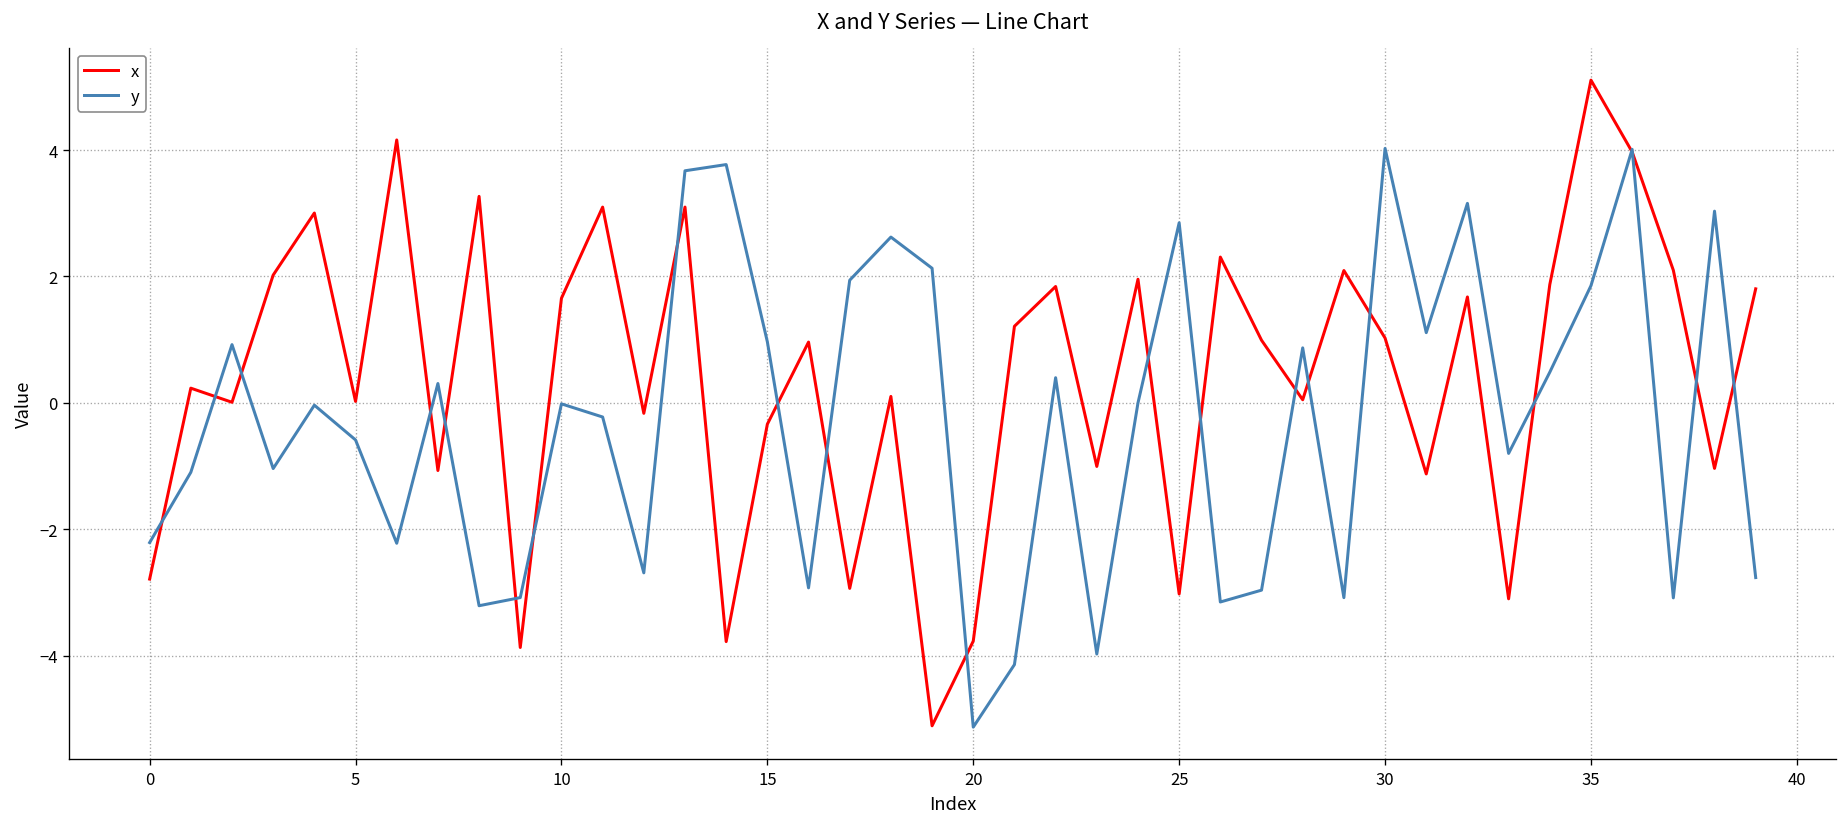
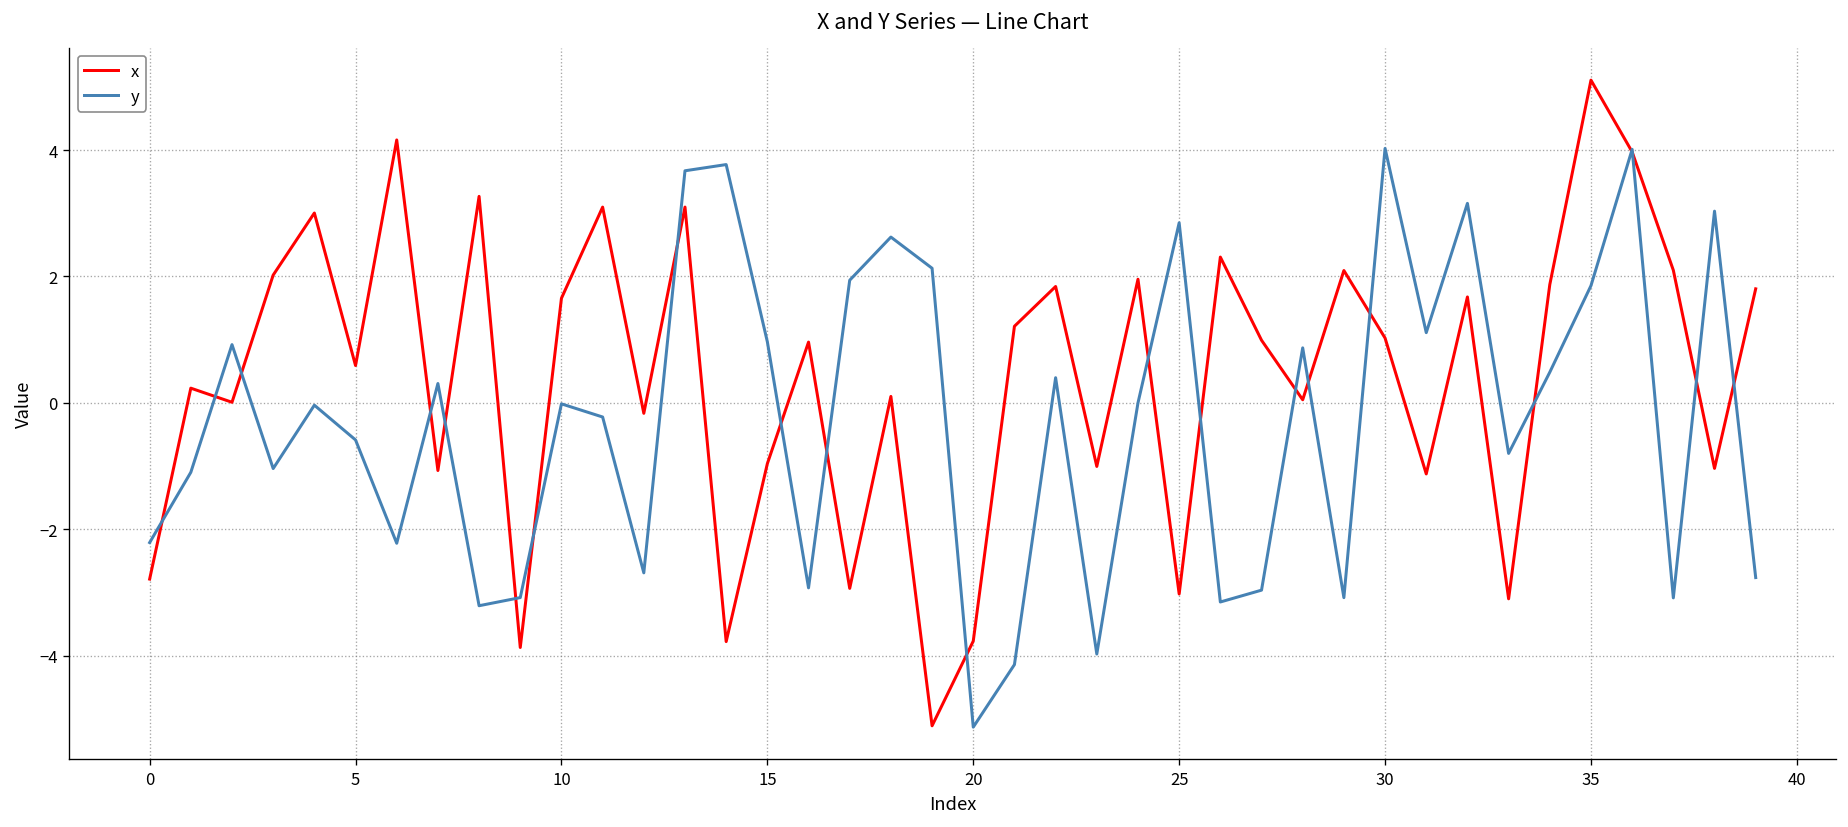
  {
    "x": {
      "0": -2.8,
-     "5": 0.0,
+     "5": 0.6,
      "10": 1.7,
-     "15": -0.3,
+     "15": -1.0,
      "20": -3.8,
      "25": -3.0,
      "30": 1.0,
      "35": 5.1
    },
    "y": {
      "0": -2.2,
      "5": -0.6,
      "10": 0.0,
      "15": 1.0,
      "20": -5.1,
      "25": 2.8,
      "30": 4.0,
      "35": 1.9
    }
  }
